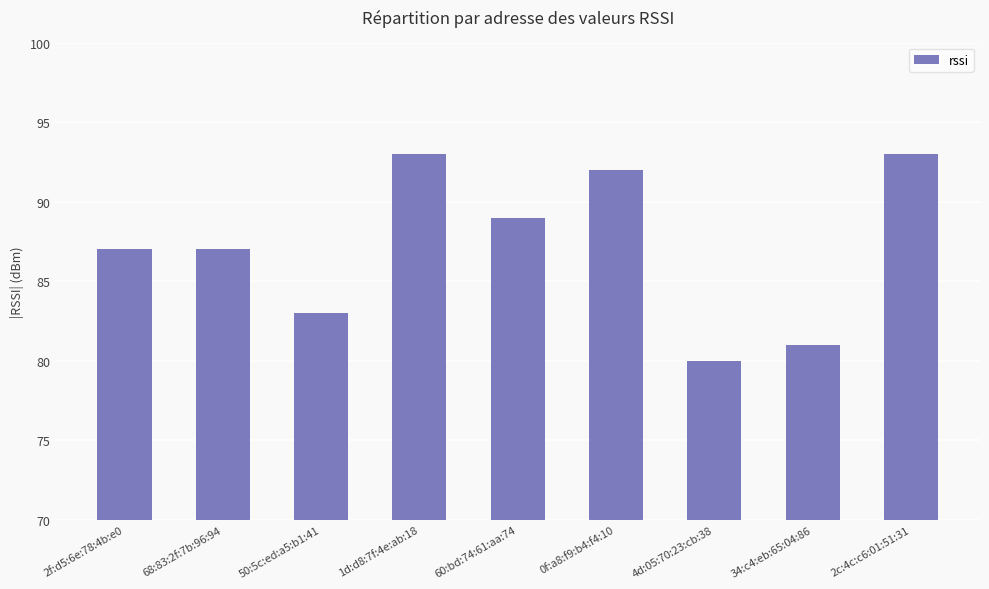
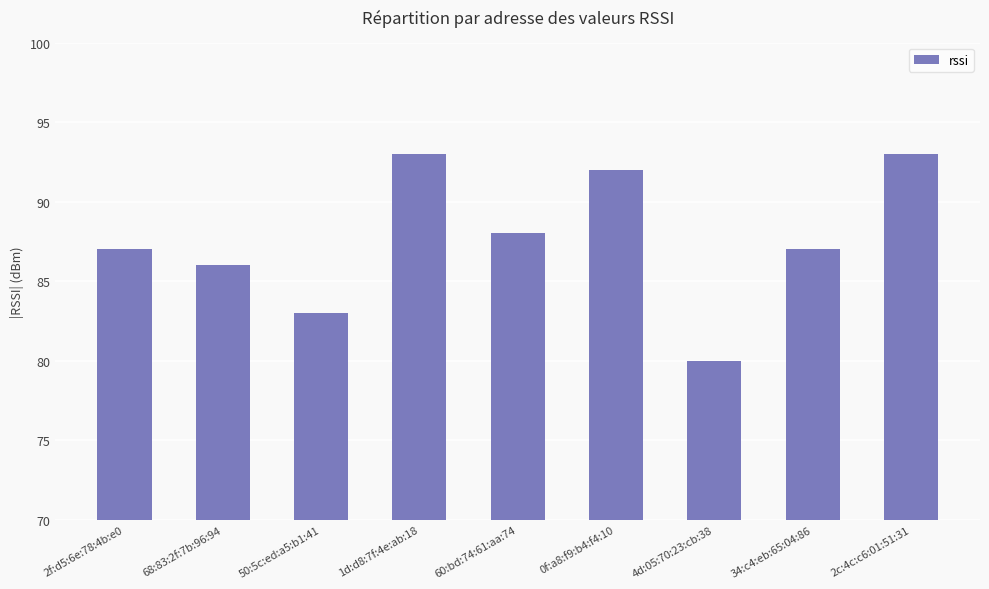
  {
    "2f:d5:6e:78:4b:e0": 87.0,
-   "68:83:2f:7b:96:94": 87.0,
+   "68:83:2f:7b:96:94": 86.0,
    "50:5c:ed:a5:b1:41": 83.0,
    "1d:d8:7f:4e:ab:18": 93.0,
-   "60:bd:74:61:aa:74": 89.0,
+   "60:bd:74:61:aa:74": 88.0,
    "0f:a8:f9:b4:f4:10": 92.0,
    "4d:05:70:23:cb:38": 80.0,
-   "34:c4:eb:65:04:86": 81.0,
+   "34:c4:eb:65:04:86": 87.0,
    "2c:4c:c6:01:51:31": 93.0
  }
